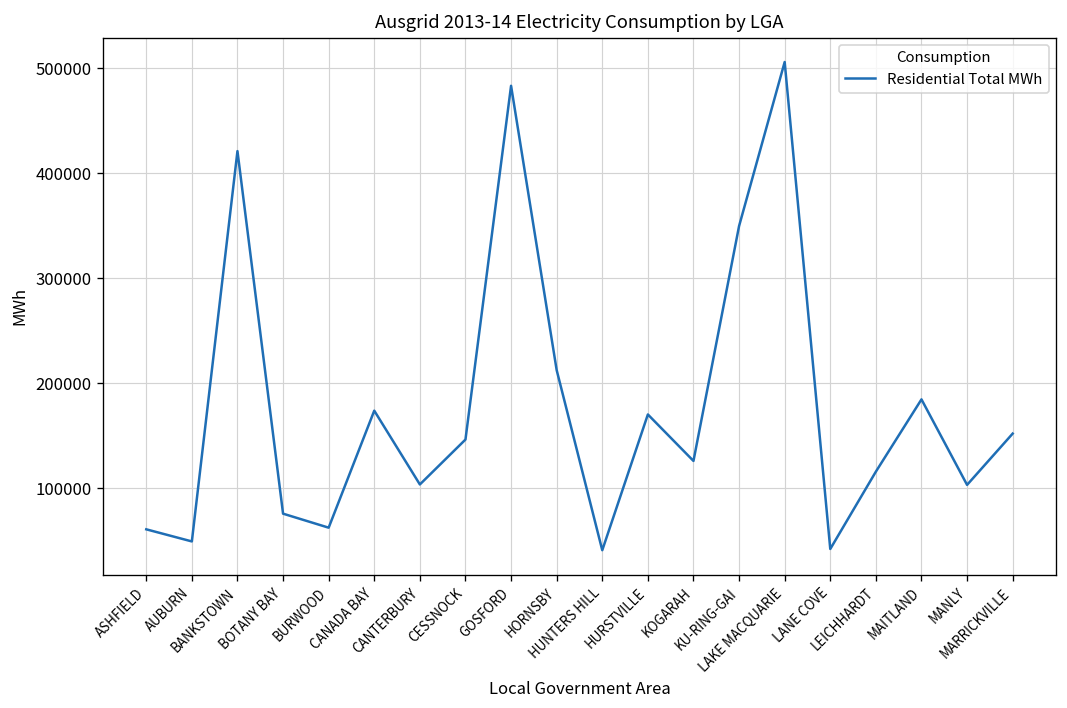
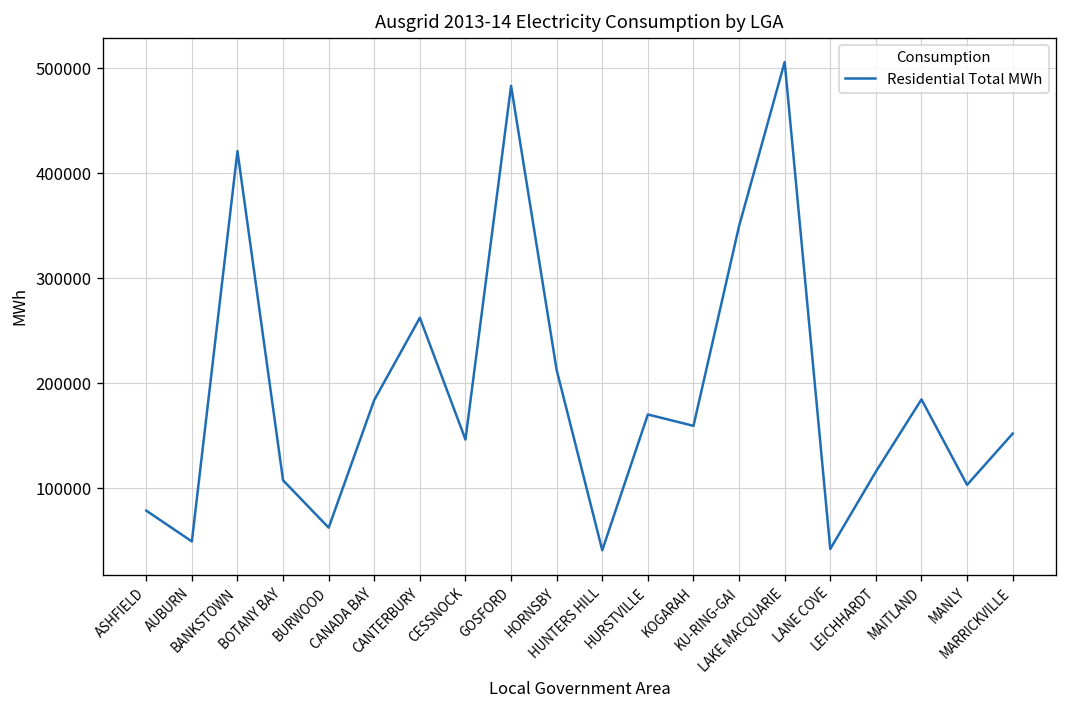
  {
-   "ASHFIELD": 60000,
+   "ASHFIELD": 80000,
    "AUBURN": 50000,
    "BANKSTOWN": 420000,
-   "BOTANY BAY": 80000,
+   "BOTANY BAY": 110000,
    "BURWOOD": 60000,
-   "CANADA BAY": 170000,
-   "CANTERBURY": 100000,
+   "CANADA BAY": 180000,
+   "CANTERBURY": 260000,
    "CESSNOCK": 150000,
    "GOSFORD": 480000,
    "HORNSBY": 210000,
    "HUNTERS HILL": 40000,
    "HURSTVILLE": 170000,
-   "KOGARAH": 130000,
+   "KOGARAH": 160000,
    "KU-RING-GAI": 350000,
    "LAKE MACQUARIE": 510000,
    "LANE COVE": 40000,
    "LEICHHARDT": 120000,
    "MAITLAND": 180000,
    "MANLY": 100000,
    "MARRICKVILLE": 150000
  }
